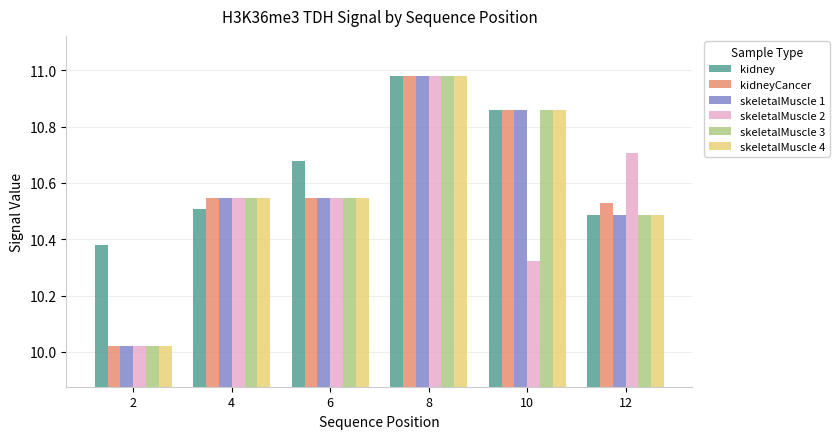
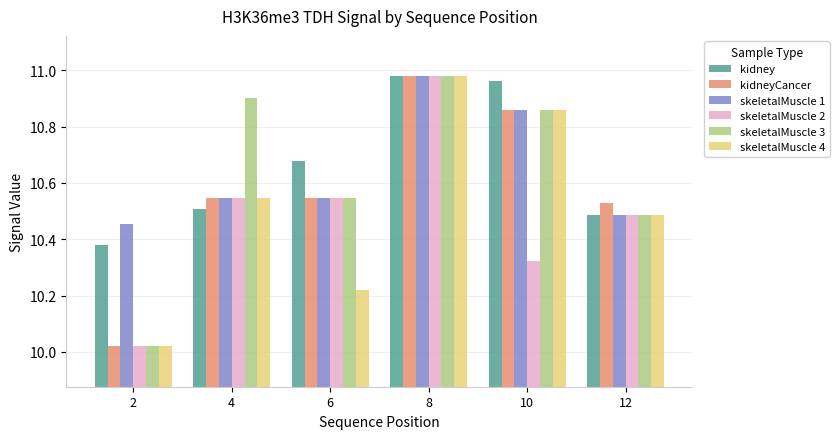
  {
    "kidney": {
      "2": 10.38,
      "4": 10.51,
      "6": 10.68,
      "8": 10.98,
-     "10": 10.86,
+     "10": 10.96,
      "12": 10.48
    },
    "kidneyCancer": {
      "2": 10.02,
      "4": 10.55,
      "6": 10.55,
      "8": 10.98,
      "10": 10.86,
      "12": 10.53
    },
    "skeletalMuscle 1": {
-     "2": 10.02,
+     "2": 10.45,
      "4": 10.55,
      "6": 10.55,
      "8": 10.98,
      "10": 10.86,
      "12": 10.48
    },
    "skeletalMuscle 2": {
      "2": 10.02,
      "4": 10.55,
      "6": 10.55,
      "8": 10.98,
      "10": 10.32,
-     "12": 10.71
+     "12": 10.48
    },
    "skeletalMuscle 3": {
      "2": 10.02,
-     "4": 10.55,
+     "4": 10.90,
      "6": 10.55,
      "8": 10.98,
      "10": 10.86,
      "12": 10.48
    },
    "skeletalMuscle 4": {
      "2": 10.02,
      "4": 10.55,
-     "6": 10.55,
+     "6": 10.22,
      "8": 10.98,
      "10": 10.86,
      "12": 10.48
    }
  }
